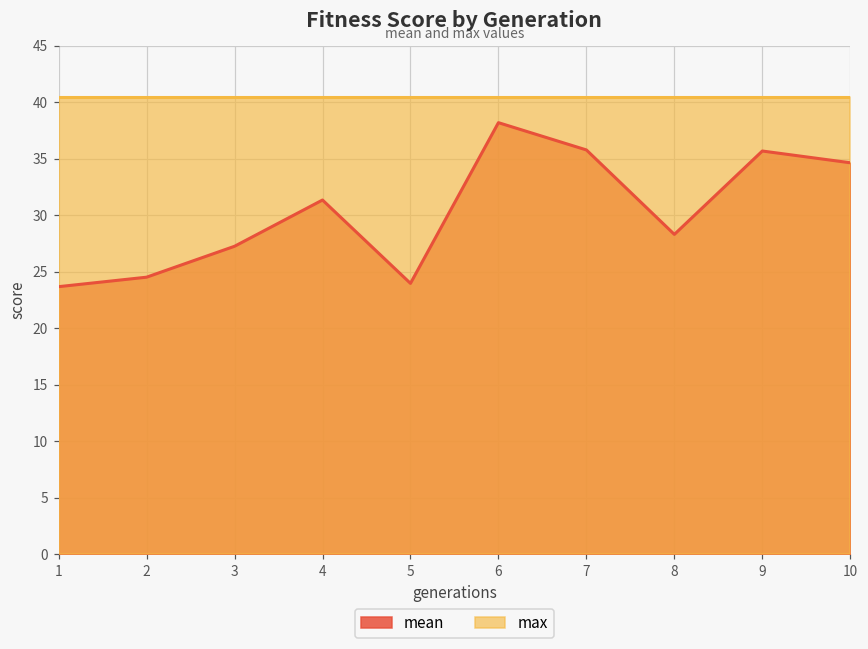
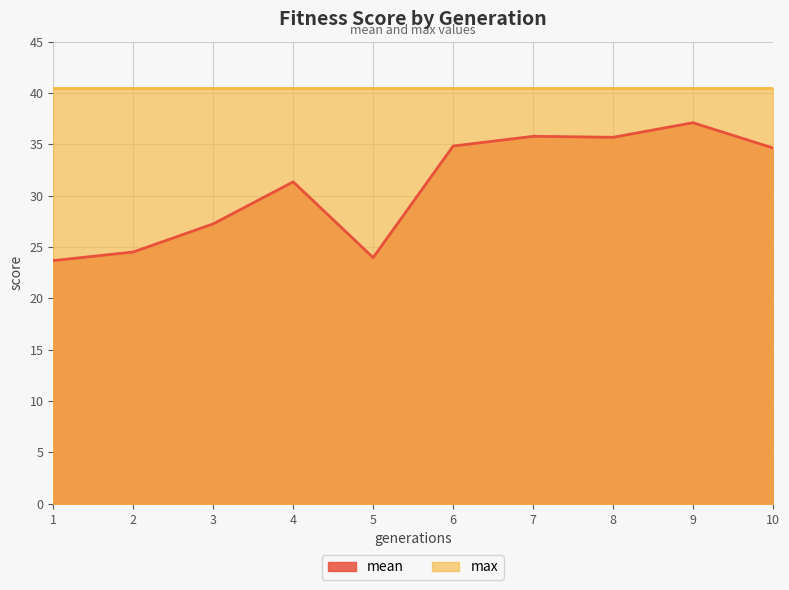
  {
    "mean": {
      "1": 23.7,
      "2": 24.5,
      "3": 27.3,
      "4": 31.3,
      "5": 24.0,
-     "6": 38.2,
+     "6": 34.8,
      "7": 35.8,
-     "8": 28.3,
-     "9": 35.7,
+     "8": 35.7,
+     "9": 37.1,
      "10": 34.6
    },
    "max": {
      "1": 40.5,
      "2": 40.5,
      "3": 40.5,
      "4": 40.5,
      "5": 40.5,
      "6": 40.5,
      "7": 40.5,
      "8": 40.5,
      "9": 40.5,
      "10": 40.5
    }
  }
